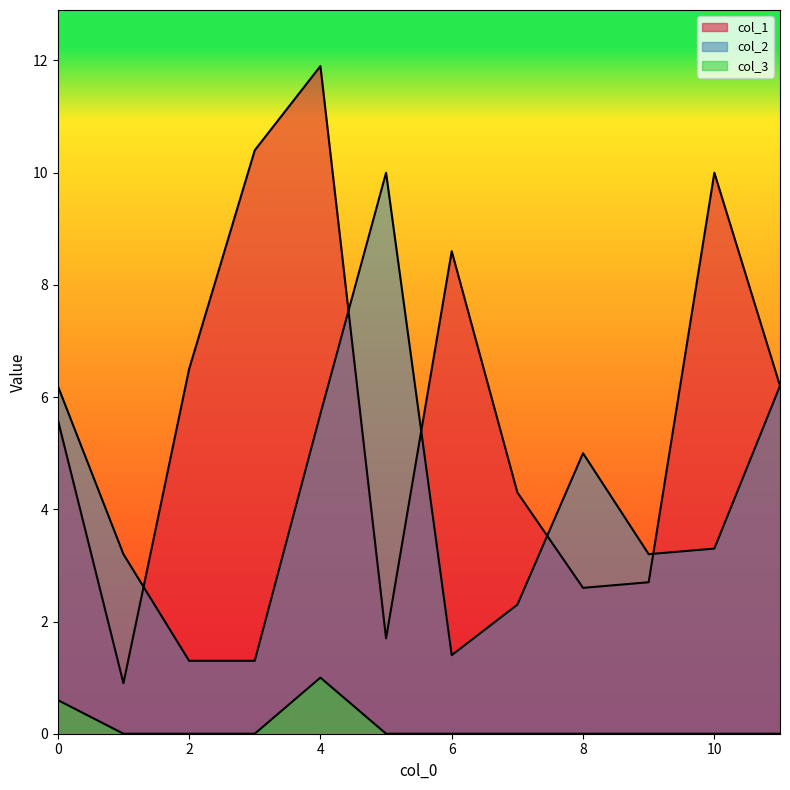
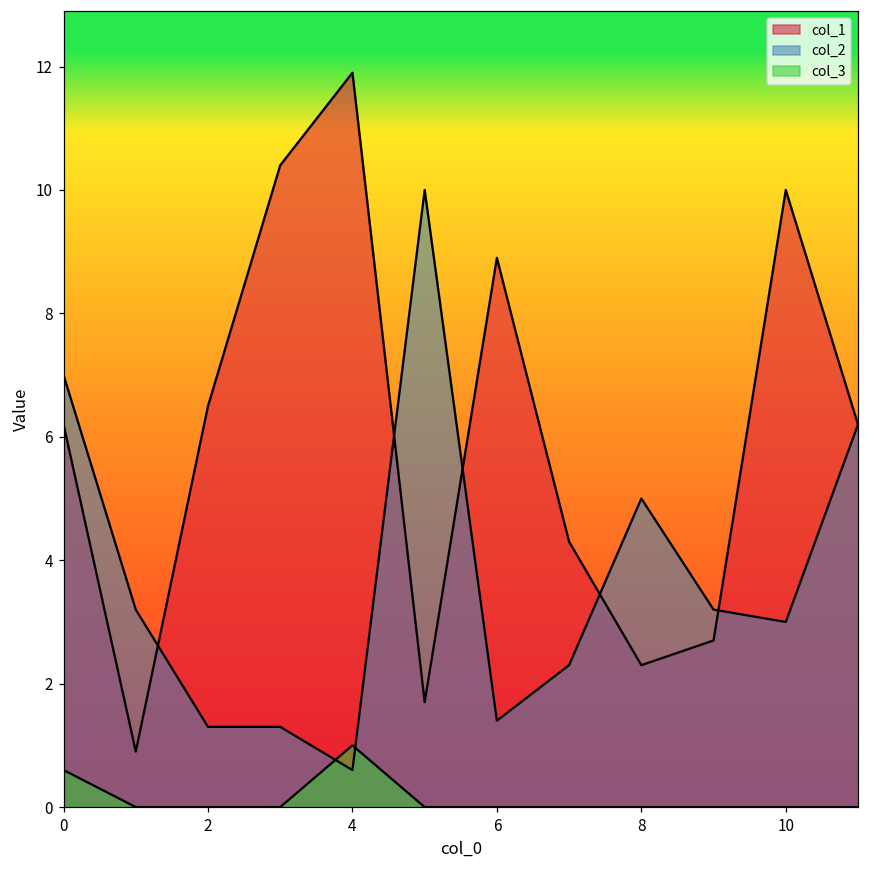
  {
    "col_1": {
-     "0": 5.6,
+     "0": 6.2,
      "2": 6.5,
      "4": 11.9,
-     "6": 8.6,
-     "8": 2.6,
+     "6": 8.9,
+     "8": 2.3,
      "10": 10.0
    },
    "col_2": {
-     "0": 6.2,
+     "0": 7.0,
      "2": 1.3,
-     "4": 5.7,
+     "4": 0.6,
      "6": 1.4,
      "8": 5.0,
-     "10": 3.3
+     "10": 3.0
    },
    "col_3": {
      "0": 0.6,
      "2": 0.0,
      "4": 1.0,
      "6": 0.0,
      "8": 0.0,
      "10": 0.0
    }
  }
